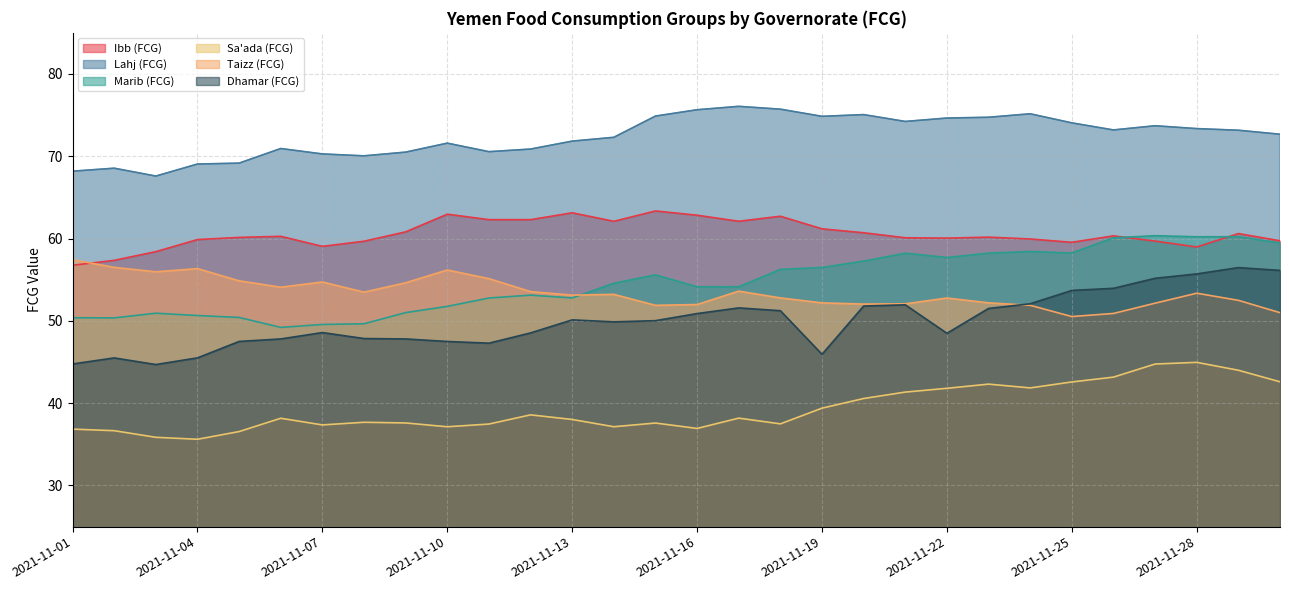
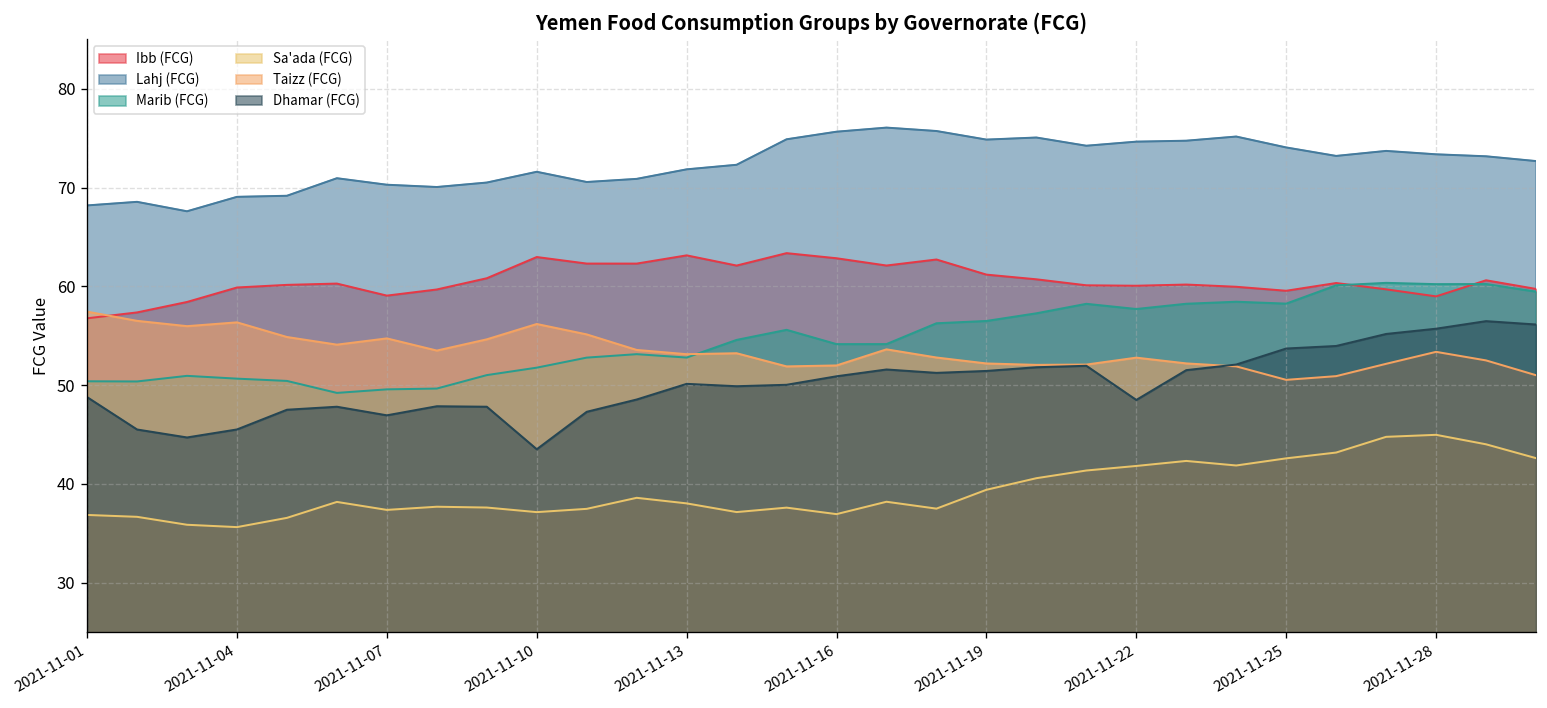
  {
    "Ibb (FCG)": {
      "2021-11-01": 57,
      "2021-11-04": 60,
      "2021-11-07": 59,
      "2021-11-10": 63,
      "2021-11-13": 63,
      "2021-11-16": 63,
      "2021-11-19": 61,
      "2021-11-22": 60,
      "2021-11-25": 60,
      "2021-11-28": 59
    },
    "Dhamar (FCG)": {
-     "2021-11-01": 45,
+     "2021-11-01": 49,
      "2021-11-04": 46,
-     "2021-11-07": 49,
-     "2021-11-10": 47,
+     "2021-11-07": 47,
+     "2021-11-10": 44,
      "2021-11-13": 50,
      "2021-11-16": 51,
-     "2021-11-19": 46,
+     "2021-11-19": 51,
      "2021-11-22": 48,
      "2021-11-25": 54,
      "2021-11-28": 56
    }
  }
